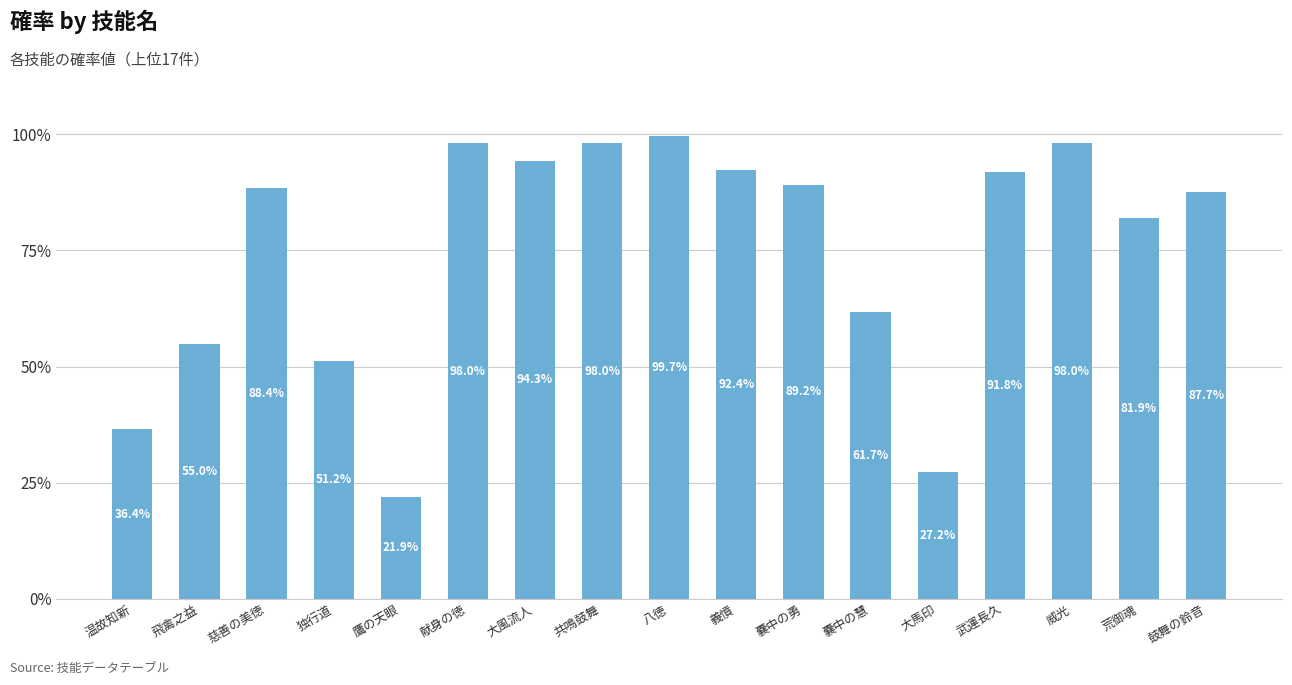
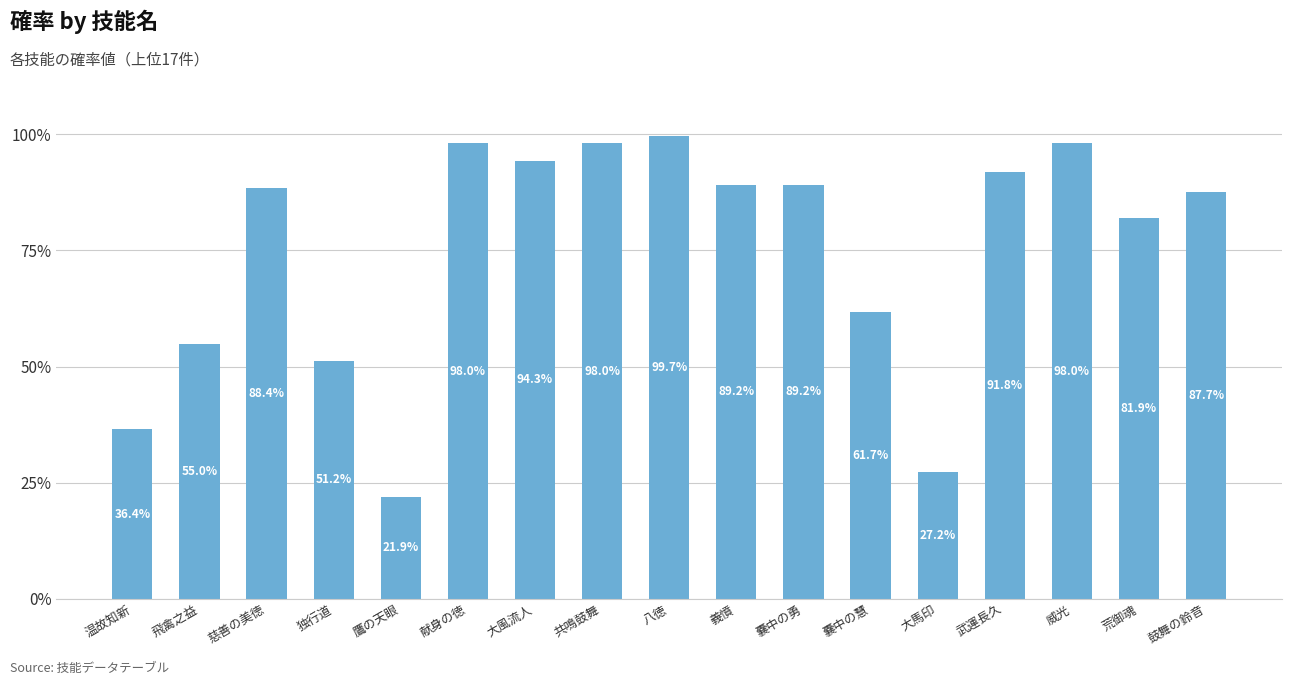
  {
    "温故知新": "36.4%",
    "飛禽之益": "55.0%",
    "慈善の美徳": "88.4%",
    "独行道": "51.2%",
    "鷹の天眼": "21.9%",
    "献身の徳": "98.0%",
    "大風流人": "94.3%",
    "共鳴鼓舞": "98.0%",
    "八徳": "99.7%",
-   "義憤": "92.4%",
+   "義憤": "89.2%",
    "嚢中の勇": "89.2%",
    "嚢中の慧": "61.7%",
    "大馬印": "27.2%",
    "武運長久": "91.8%",
    "威光": "98.0%",
    "荒御魂": "81.9%",
    "鼓舞の鈴音": "87.7%"
  }
